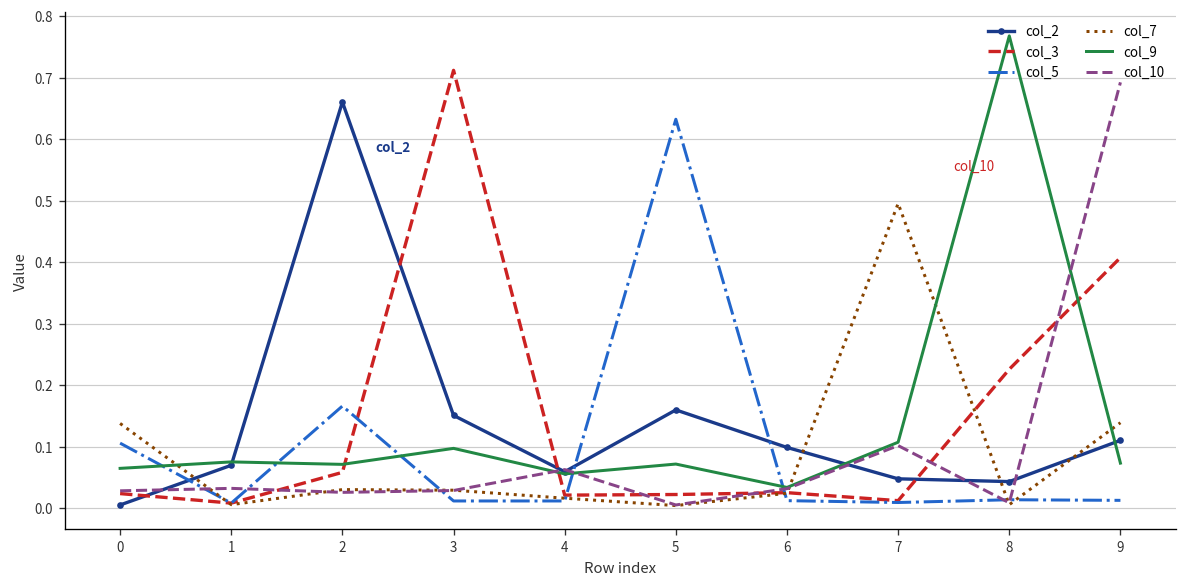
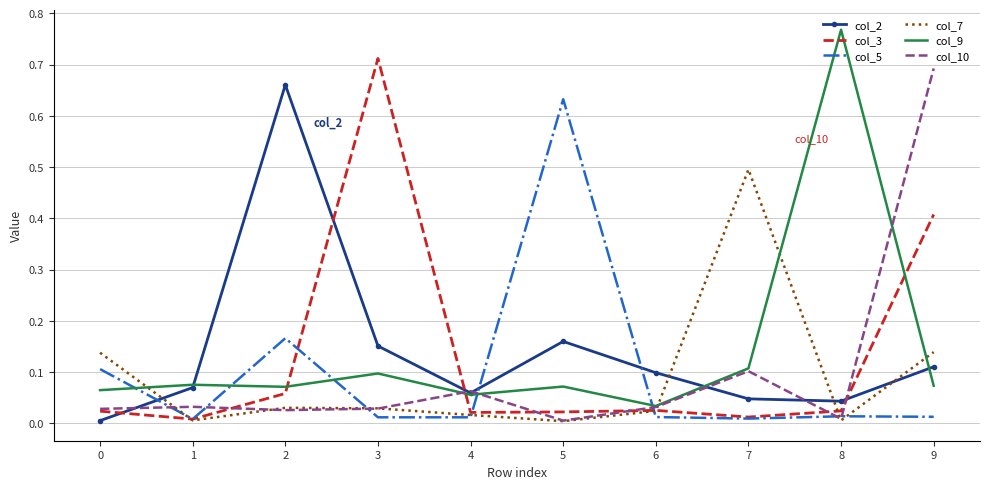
  {
    "col_2": {
      "0": 0.01,
      "1": 0.07,
      "2": 0.66,
      "3": 0.15,
      "5": 0.16,
      "6": 0.10,
      "7": 0.05,
      "8": 0.04,
      "9": 0.11
    },
    "col_3": {
      "2": 0.06,
      "3": 0.71,
      "4": 0.02,
      "5": 0.02,
-     "8": 0.23,
+     "8": 0.02,
      "9": 0.41
    },
    "col_5": {
      "0": 0.11,
      "2": 0.17,
      "3": 0.01,
      "5": 0.63,
      "6": 0.01,
      "8": 0.01,
      "9": 0.01
    },
    "col_7": {
      "0": 0.14,
      "7": 0.50,
      "9": 0.14
    },
    "col_9": {
      "0": 0.07,
      "1": 0.08,
      "2": 0.07,
      "3": 0.10,
      "5": 0.07,
      "7": 0.11,
      "8": 0.77,
      "9": 0.07
    },
    "col_10": {
      "1": 0.03,
      "7": 0.10,
      "9": 0.69
    }
  }
